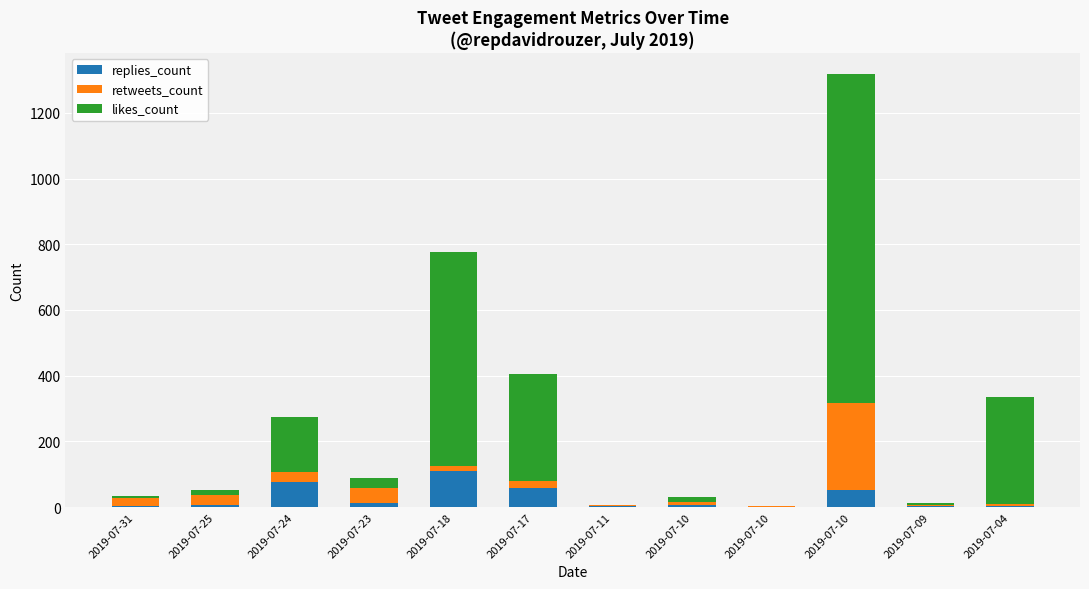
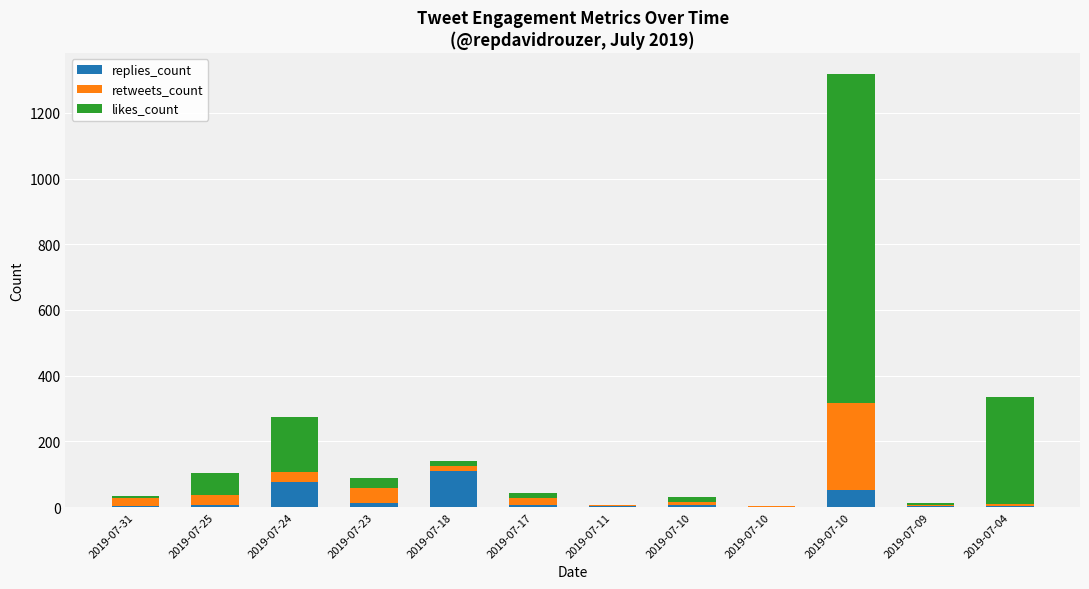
  {
    "replies_count": {
      "2019-07-24": 80,
      "2019-07-23": 10,
      "2019-07-18": 110,
-     "2019-07-17": 60
+     "2019-07-17": 10
    },
    "retweets_count": {
      "2019-07-31": 20,
      "2019-07-25": 30,
      "2019-07-24": 30,
      "2019-07-23": 50,
      "2019-07-18": 20,
      "2019-07-17": 20
    },
    "likes_count": {
-     "2019-07-25": 10,
+     "2019-07-25": 70,
      "2019-07-24": 170,
      "2019-07-23": 30,
-     "2019-07-18": 650,
-     "2019-07-17": 330,
+     "2019-07-18": 20,
+     "2019-07-17": 20,
      "2019-07-04": 330
    }
  }
